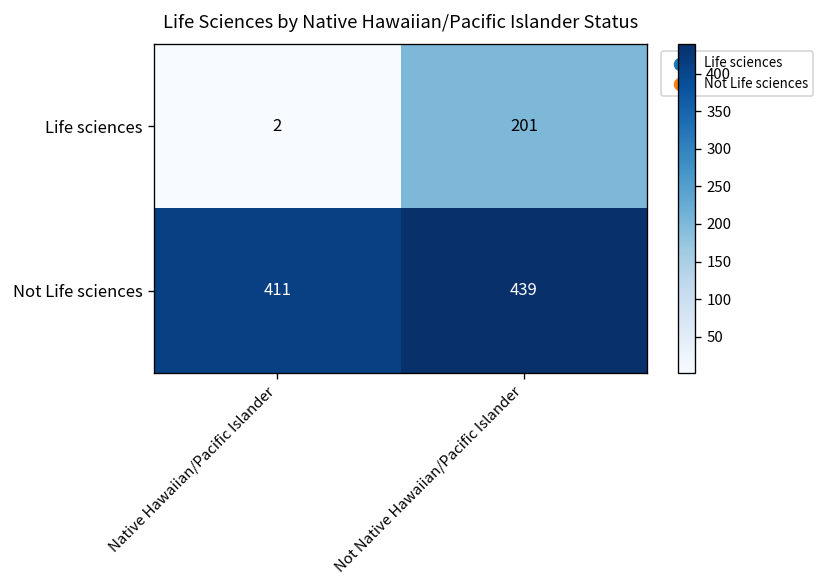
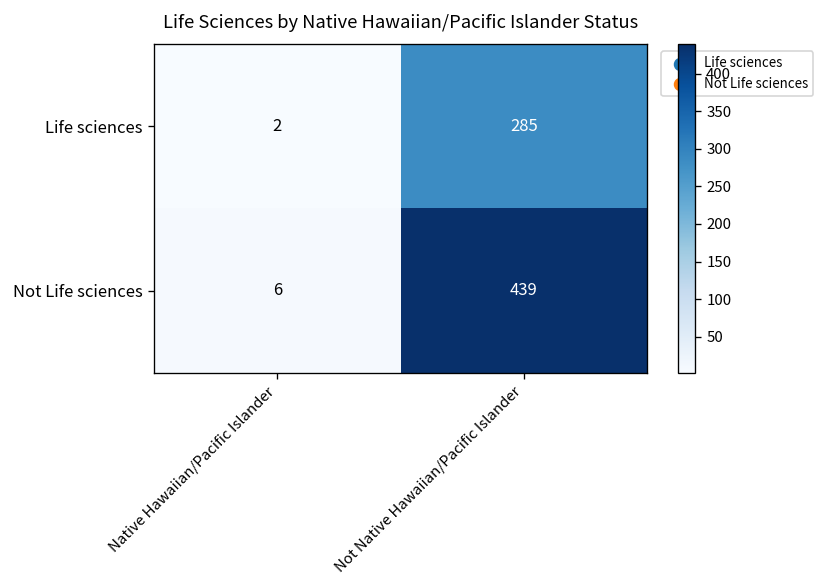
  {
    "Life sciences": {
      "Native Hawaiian/Pacific Islander": 2,
-     "Not Native Hawaiian/Pacific Islander": 201
+     "Not Native Hawaiian/Pacific Islander": 285
    },
    "Not Life sciences": {
-     "Native Hawaiian/Pacific Islander": 411,
+     "Native Hawaiian/Pacific Islander": 6,
      "Not Native Hawaiian/Pacific Islander": 439
    }
  }
